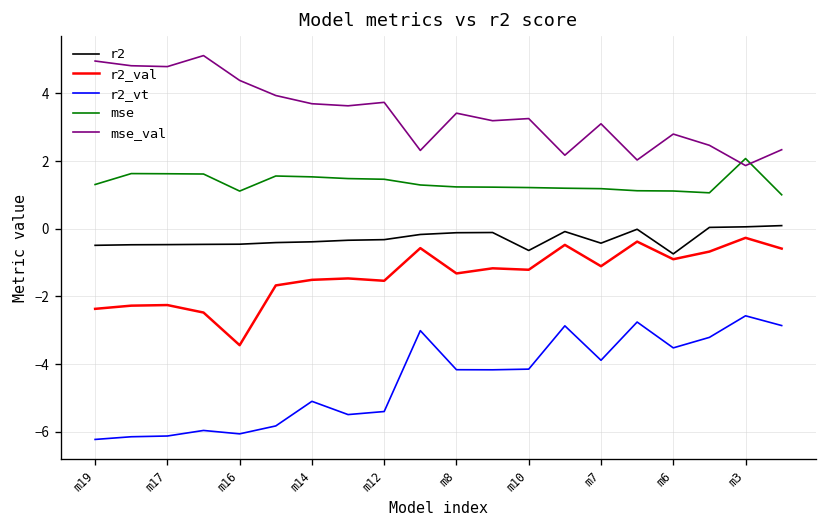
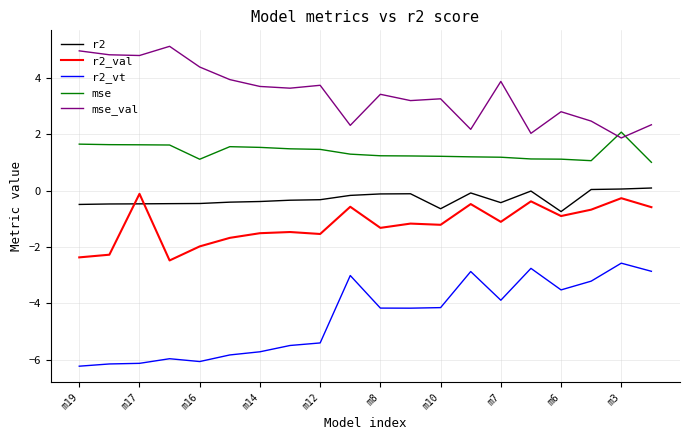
  {
    "r2": {
      "m19": -0.5,
      "m17": -0.5,
      "m16": -0.5,
      "m14": -0.4,
      "m12": -0.3,
      "m8": -0.1,
      "m10": -0.6,
      "m7": -0.4,
      "m6": -0.7,
      "m3": 0.1
    },
    "r2_val": {
      "m19": -2.4,
-     "m17": -2.3,
-     "m16": -3.4,
+     "m17": -0.1,
+     "m16": -2.0,
      "m14": -1.5,
      "m12": -1.5,
      "m8": -1.3,
      "m10": -1.2,
      "m7": -1.1,
      "m6": -0.9,
      "m3": -0.3
    },
    "r2_vt": {
      "m19": -6.2,
      "m17": -6.1,
      "m16": -6.1,
-     "m14": -5.1,
+     "m14": -5.7,
      "m12": -5.4,
      "m8": -4.2,
      "m10": -4.2,
      "m7": -3.9,
      "m6": -3.5,
      "m3": -2.6
    },
    "mse": {
-     "m19": 1.3,
+     "m19": 1.6,
      "m17": 1.6,
      "m16": 1.1,
      "m14": 1.5,
      "m12": 1.5,
      "m8": 1.2,
      "m10": 1.2,
      "m7": 1.2,
      "m6": 1.1,
      "m3": 2.1
    },
    "mse_val": {
      "m19": 5.0,
      "m17": 4.8,
      "m16": 4.4,
      "m14": 3.7,
      "m12": 3.7,
      "m8": 3.4,
      "m10": 3.3,
-     "m7": 3.1,
+     "m7": 3.9,
      "m6": 2.8,
      "m3": 1.9
    }
  }
